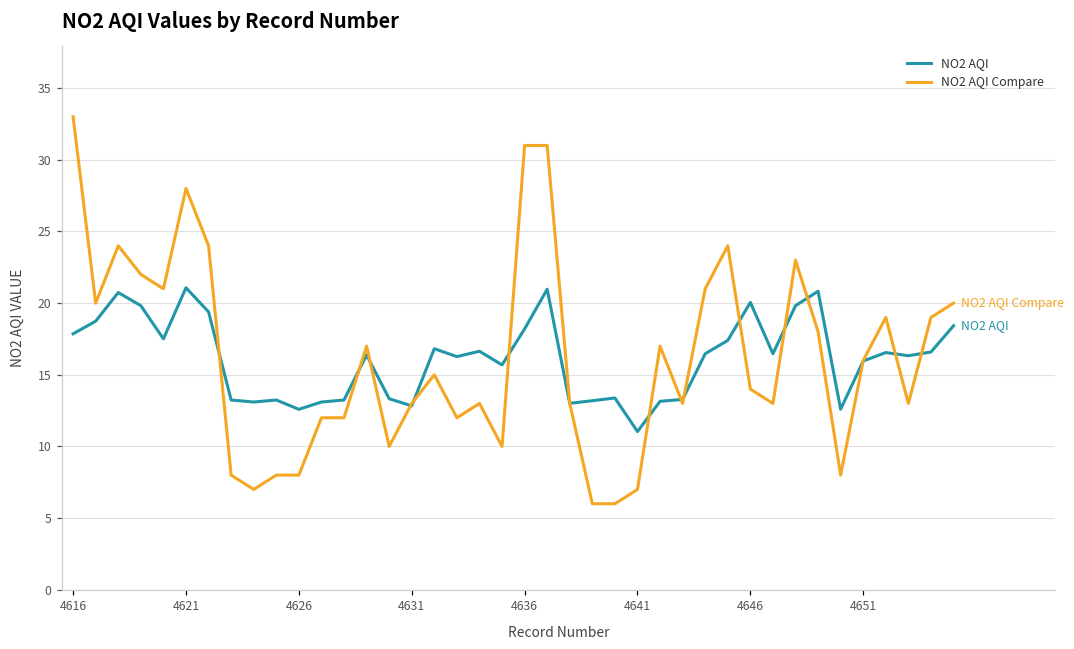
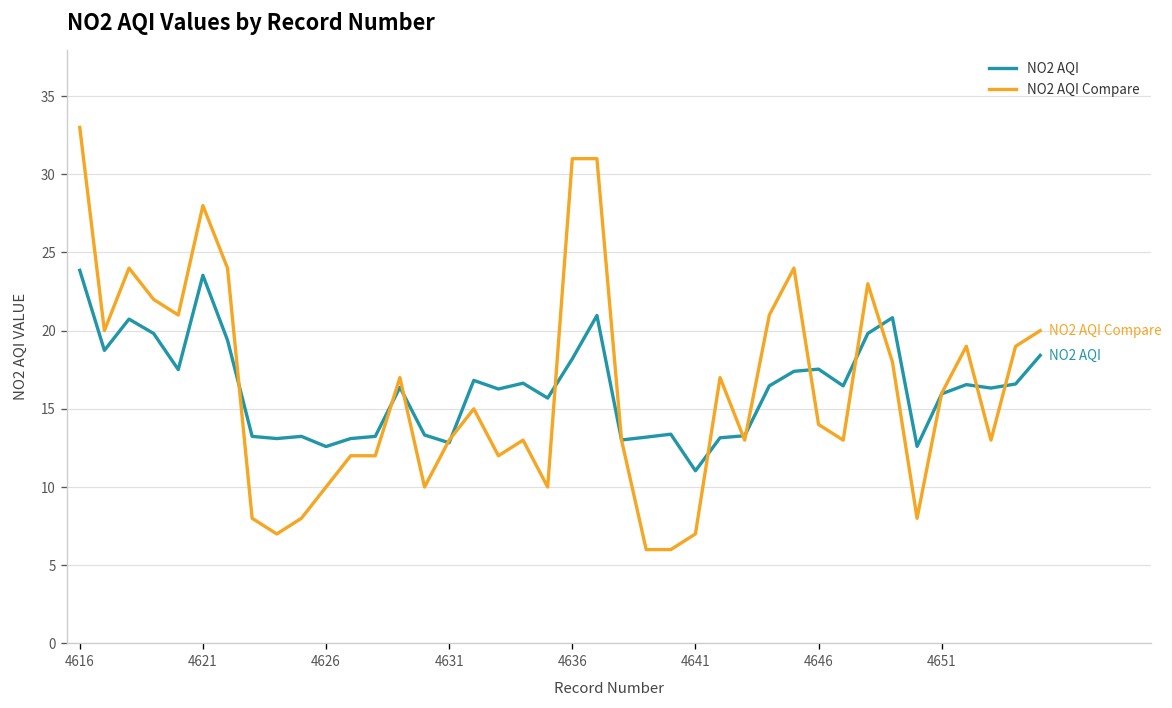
  {
    "NO2 AQI": {
-     "4616": 17.9,
-     "4621": 21.1,
+     "4616": 23.9,
+     "4621": 23.5,
      "4626": 12.6,
      "4636": 18.2,
      "4641": 11.0,
-     "4646": 20.1
+     "4646": 17.5
    },
    "NO2 AQI Compare": {
      "4616": 33,
      "4621": 28,
-     "4626": 8,
+     "4626": 10,
      "4636": 31,
      "4641": 7,
      "4646": 14
    }
  }
